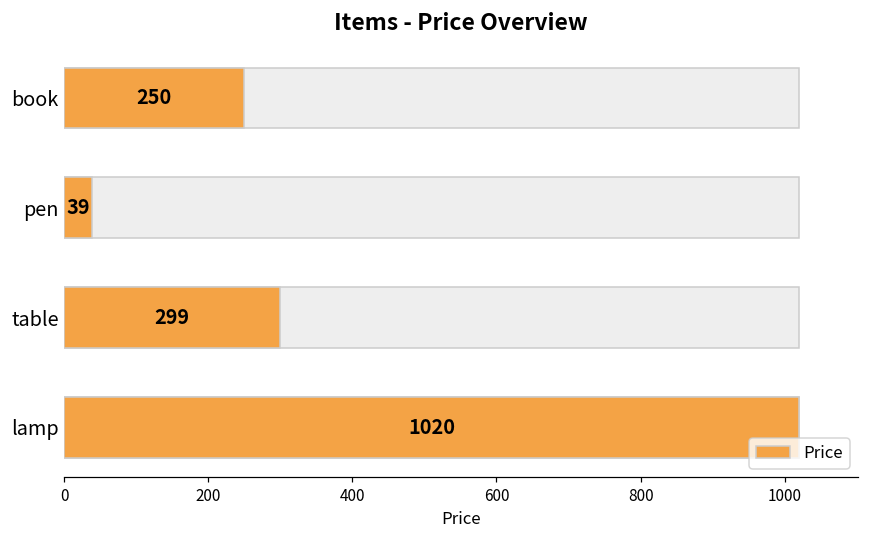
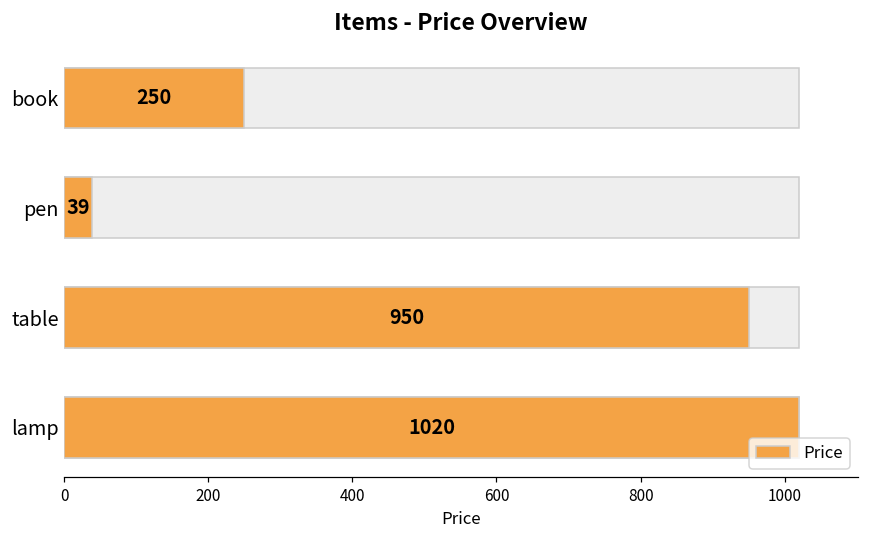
  {
    "Price": {
-     "table": 299,
+     "table": 950,
      "lamp": 1020
    }
  }
